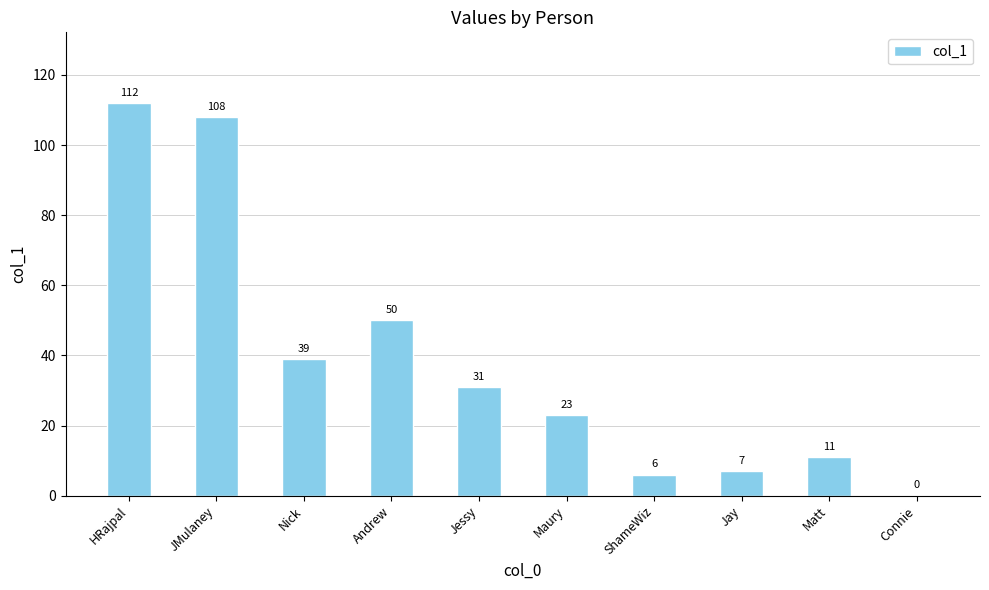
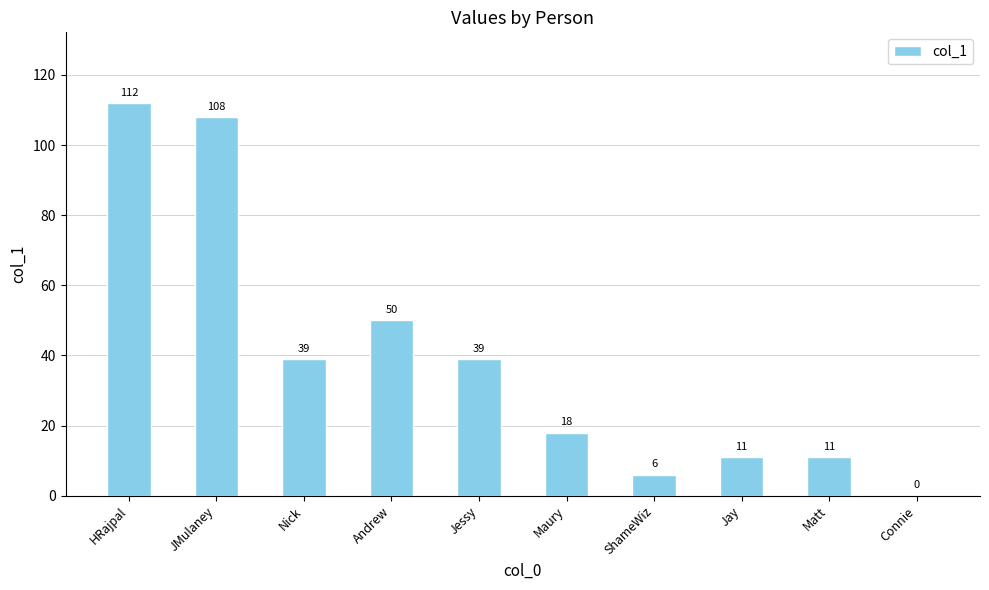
  {
    "HRajpal": 112,
    "JMulaney": 108,
    "Nick": 39,
    "Andrew": 50,
-   "Jessy": 31,
-   "Maury": 23,
+   "Jessy": 39,
+   "Maury": 18,
    "ShameWiz": 6,
-   "Jay": 7,
+   "Jay": 11,
    "Matt": 11,
    "Connie": 0
  }
